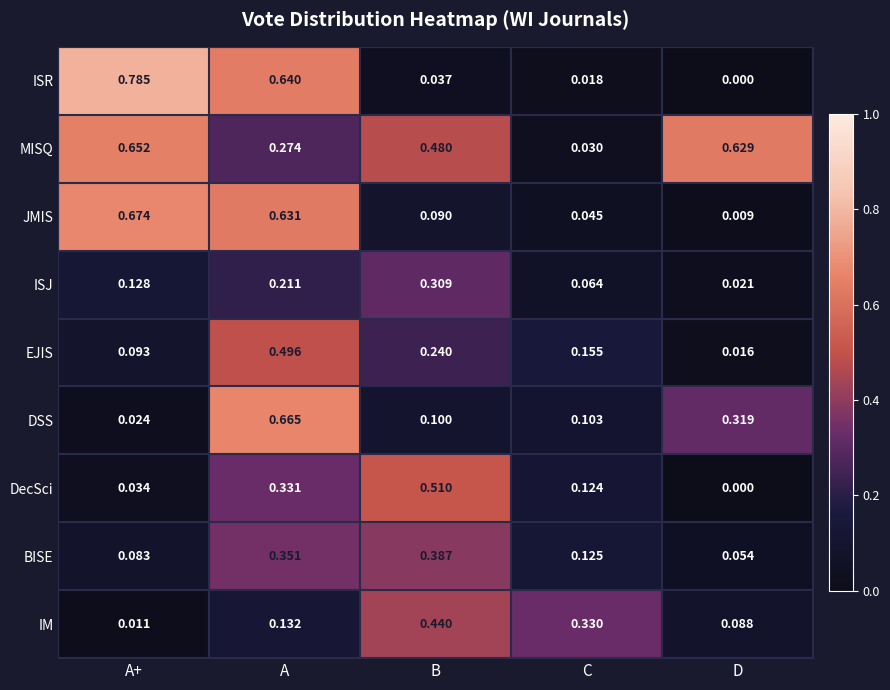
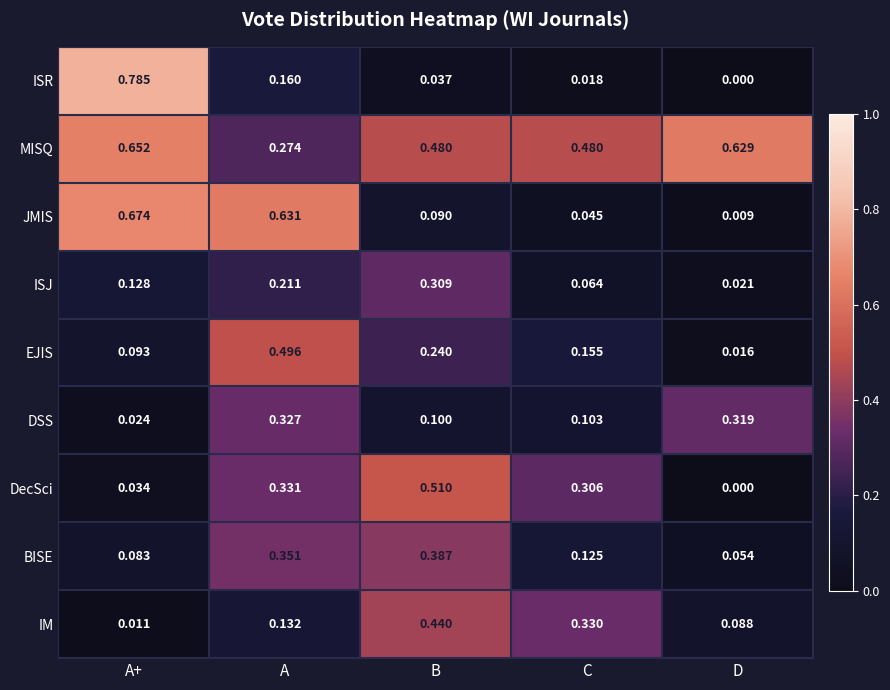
  {
    "ISR": {
      "A+": 0.785,
-     "A": 0.640,
+     "A": 0.160,
      "B": 0.037,
      "C": 0.018,
      "D": 0.000
    },
    "MISQ": {
      "A+": 0.652,
      "A": 0.274,
      "B": 0.480,
-     "C": 0.030,
+     "C": 0.480,
      "D": 0.629
    },
    "JMIS": {
      "A+": 0.674,
      "A": 0.631,
      "B": 0.090,
      "C": 0.045,
      "D": 0.009
    },
    "ISJ": {
      "A+": 0.128,
      "A": 0.211,
      "B": 0.309,
      "C": 0.064,
      "D": 0.021
    },
    "EJIS": {
      "A+": 0.093,
      "A": 0.496,
      "B": 0.240,
      "C": 0.155,
      "D": 0.016
    },
    "DSS": {
      "A+": 0.024,
-     "A": 0.665,
+     "A": 0.327,
      "B": 0.100,
      "C": 0.103,
      "D": 0.319
    },
    "DecSci": {
      "A+": 0.034,
      "A": 0.331,
      "B": 0.510,
-     "C": 0.124,
+     "C": 0.306,
      "D": 0.000
    },
    "BISE": {
      "A+": 0.083,
      "A": 0.351,
      "B": 0.387,
      "C": 0.125,
      "D": 0.054
    },
    "IM": {
      "A+": 0.011,
      "A": 0.132,
      "B": 0.440,
      "C": 0.330,
      "D": 0.088
    }
  }
